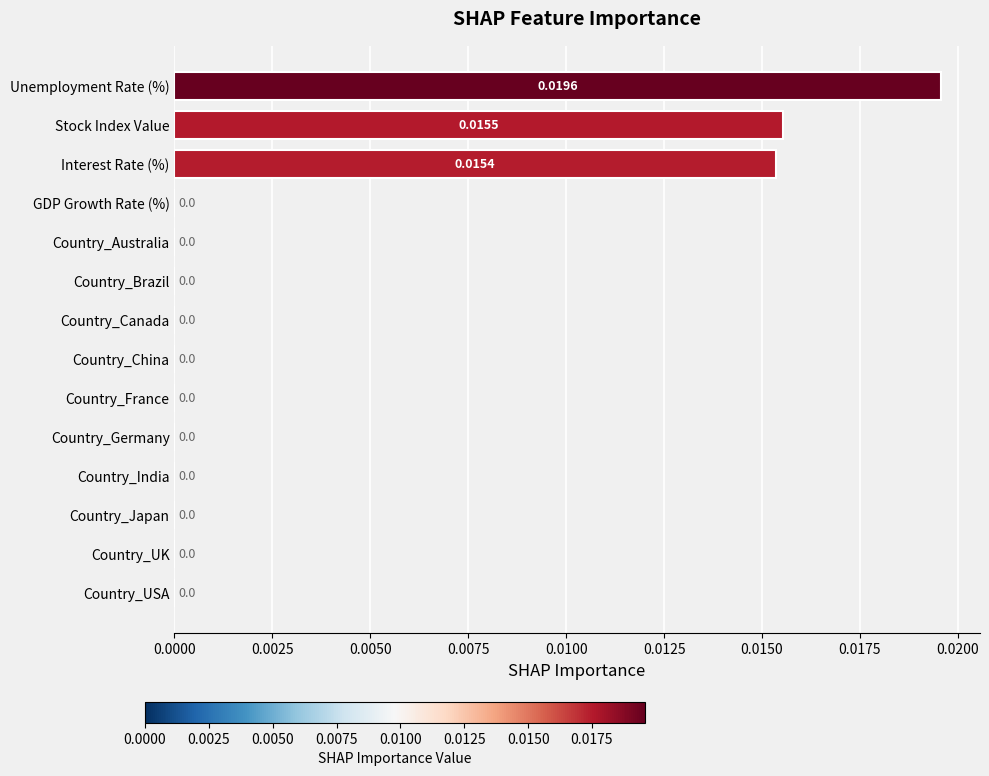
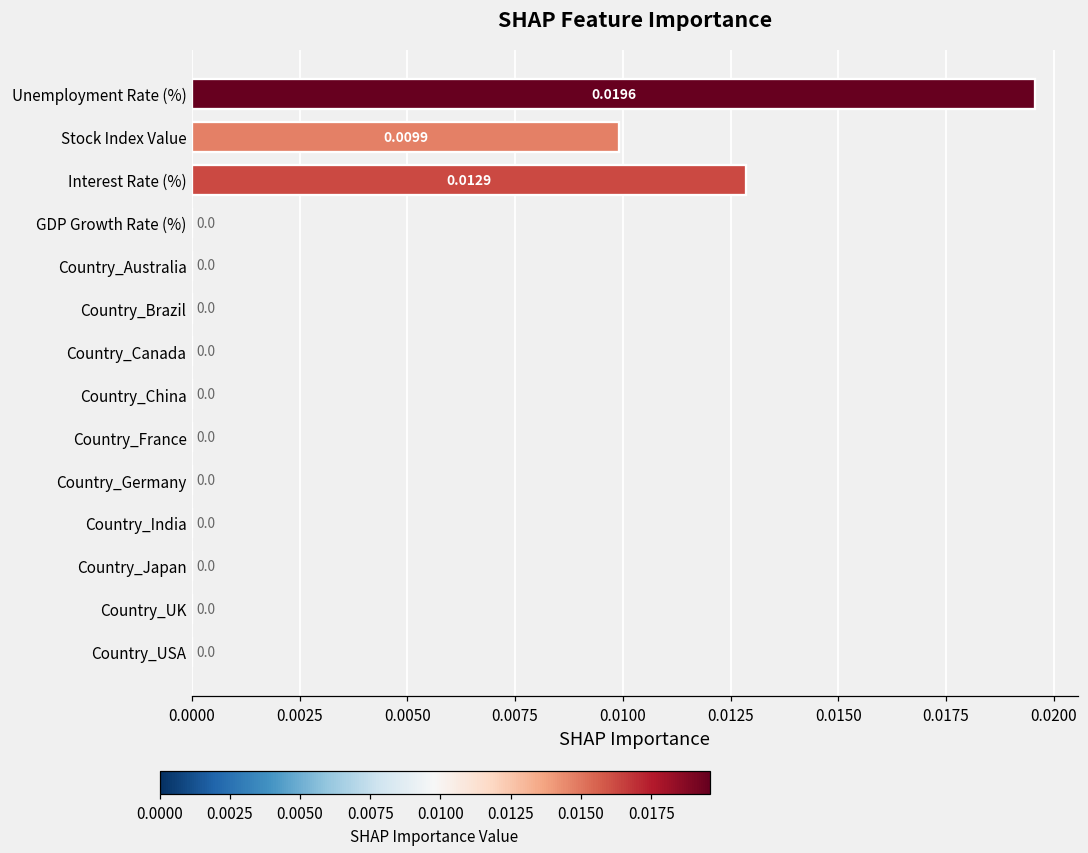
  {
    "Unemployment Rate (%)": 0.0196,
-   "Stock Index Value": 0.0155,
-   "Interest Rate (%)": 0.0154,
+   "Stock Index Value": 0.0099,
+   "Interest Rate (%)": 0.0129,
    "GDP Growth Rate (%)": 0.0,
    "Country_Australia": 0.0,
    "Country_Brazil": 0.0,
    "Country_Canada": 0.0,
    "Country_China": 0.0,
    "Country_France": 0.0,
    "Country_Germany": 0.0,
    "Country_India": 0.0,
    "Country_Japan": 0.0,
    "Country_UK": 0.0,
    "Country_USA": 0.0
  }
